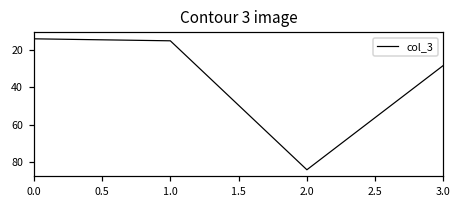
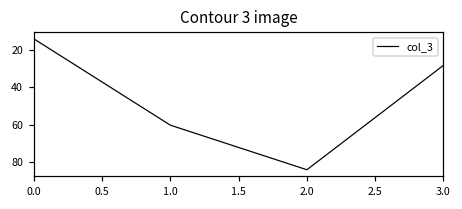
  {
    "0.0": 14,
-   "1.0": 15,
+   "1.0": 60,
    "2.0": 84,
    "3.0": 28
  }
